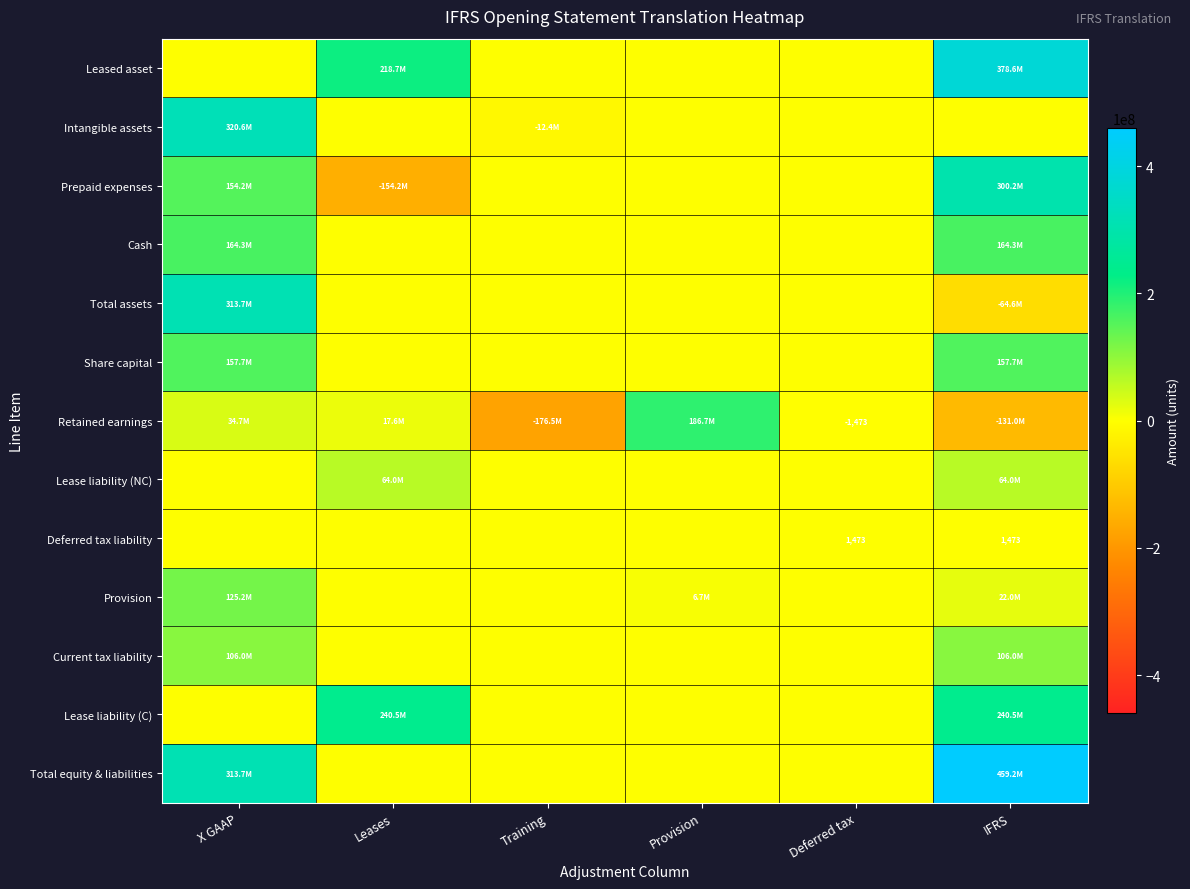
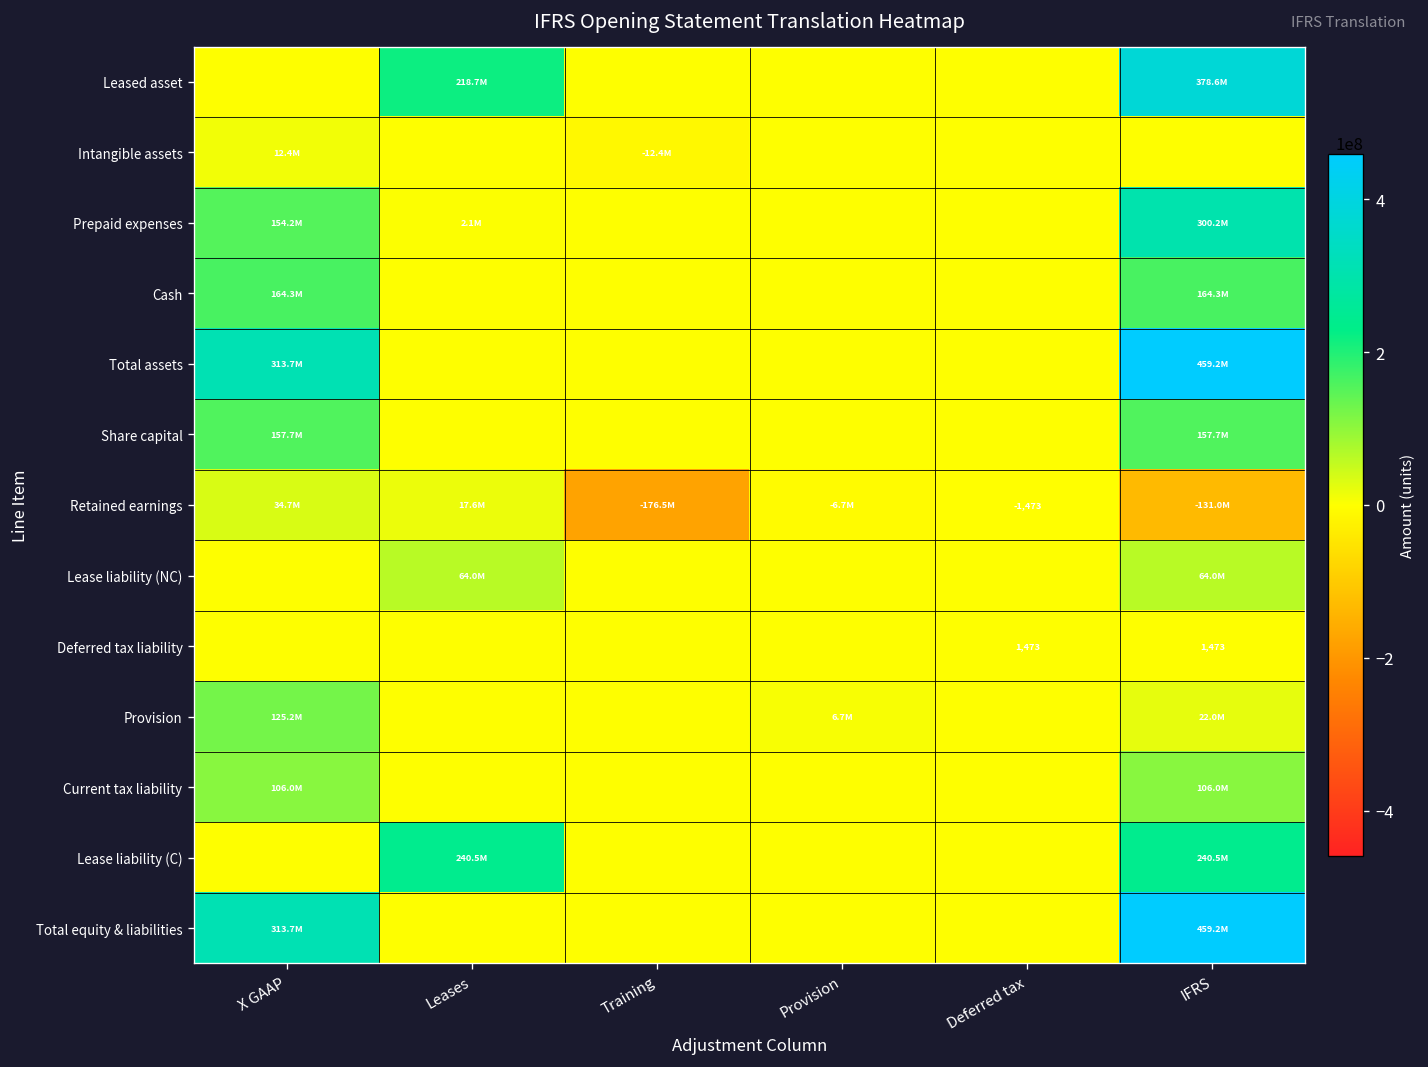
  {
    "Leased asset": {
      "Leases": "218.7M",
      "IFRS": "378.6M"
    },
    "Intangible assets": {
-     "X GAAP": "320.6M",
+     "X GAAP": "12.4M",
      "Training": "-12.4M"
    },
    "Prepaid expenses": {
      "X GAAP": "154.2M",
-     "Leases": "-154.2M",
+     "Leases": "2.1M",
      "IFRS": "300.2M"
    },
    "Cash": {
      "X GAAP": "164.3M",
      "IFRS": "164.3M"
    },
    "Total assets": {
      "X GAAP": "313.7M",
-     "IFRS": "-64.6M"
+     "IFRS": "459.2M"
    },
    "Share capital": {
      "X GAAP": "157.7M",
      "IFRS": "157.7M"
    },
    "Retained earnings": {
      "X GAAP": "34.7M",
      "Leases": "17.6M",
      "Training": "-176.5M",
-     "Provision": "186.7M",
+     "Provision": "-6.7M",
      "Deferred tax": "-1,473",
      "IFRS": "-131.0M"
    },
    "Lease liability (NC)": {
      "Leases": "64.0M",
      "IFRS": "64.0M"
    },
    "Deferred tax liability": {
      "Deferred tax": "1,473",
      "IFRS": "1,473"
    },
    "Provision": {
      "X GAAP": "125.2M",
      "Provision": "6.7M",
      "IFRS": "22.0M"
    },
    "Current tax liability": {
      "X GAAP": "106.0M",
      "IFRS": "106.0M"
    },
    "Lease liability (C)": {
      "Leases": "240.5M",
      "IFRS": "240.5M"
    },
    "Total equity & liabilities": {
      "X GAAP": "313.7M",
      "IFRS": "459.2M"
    }
  }
